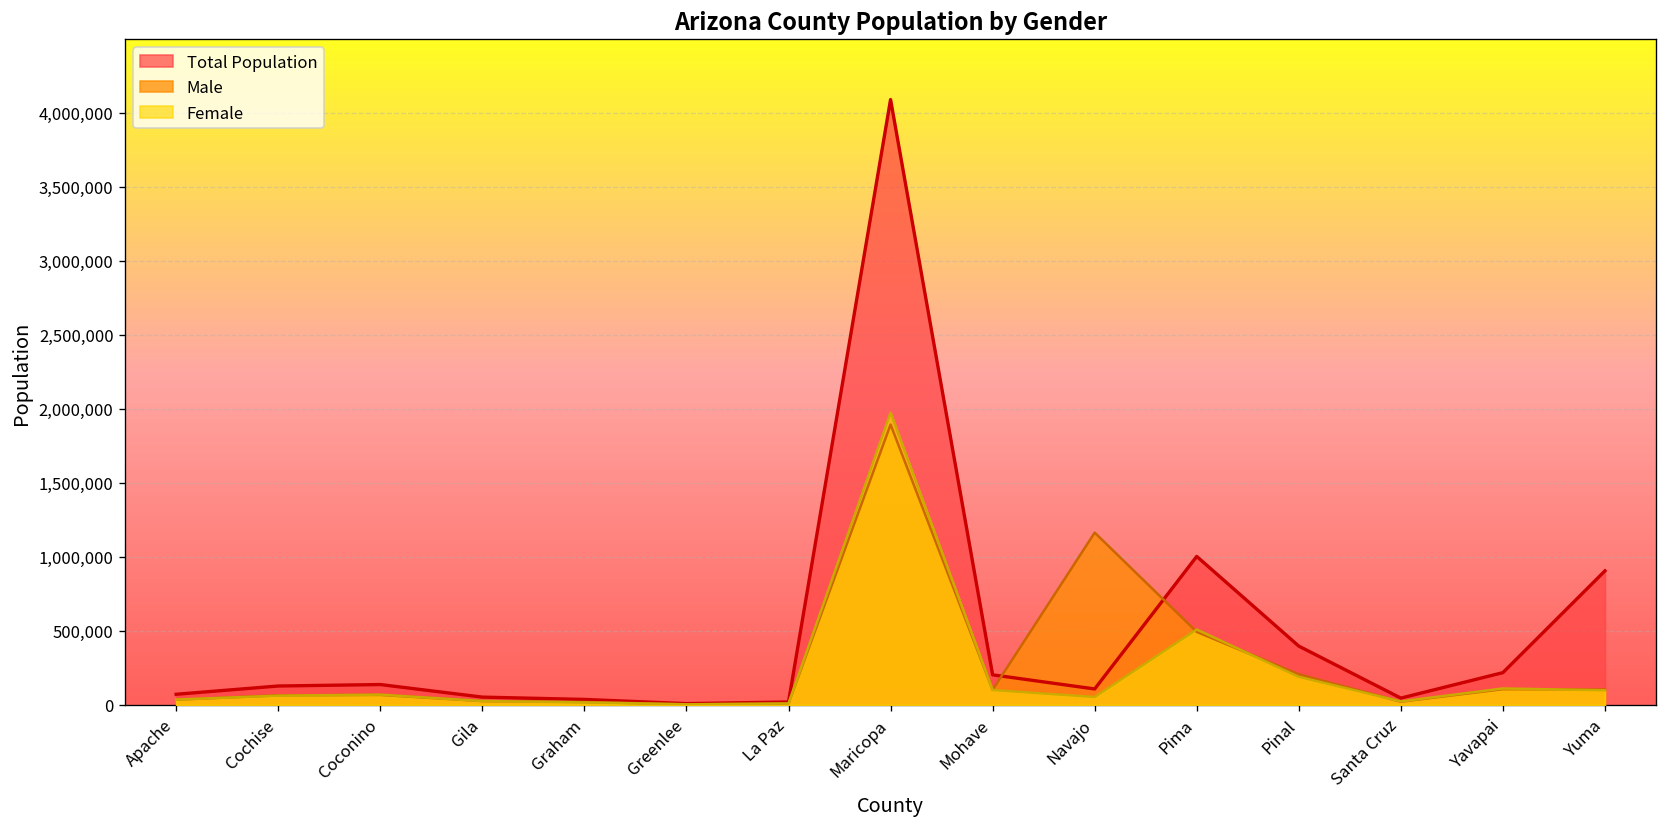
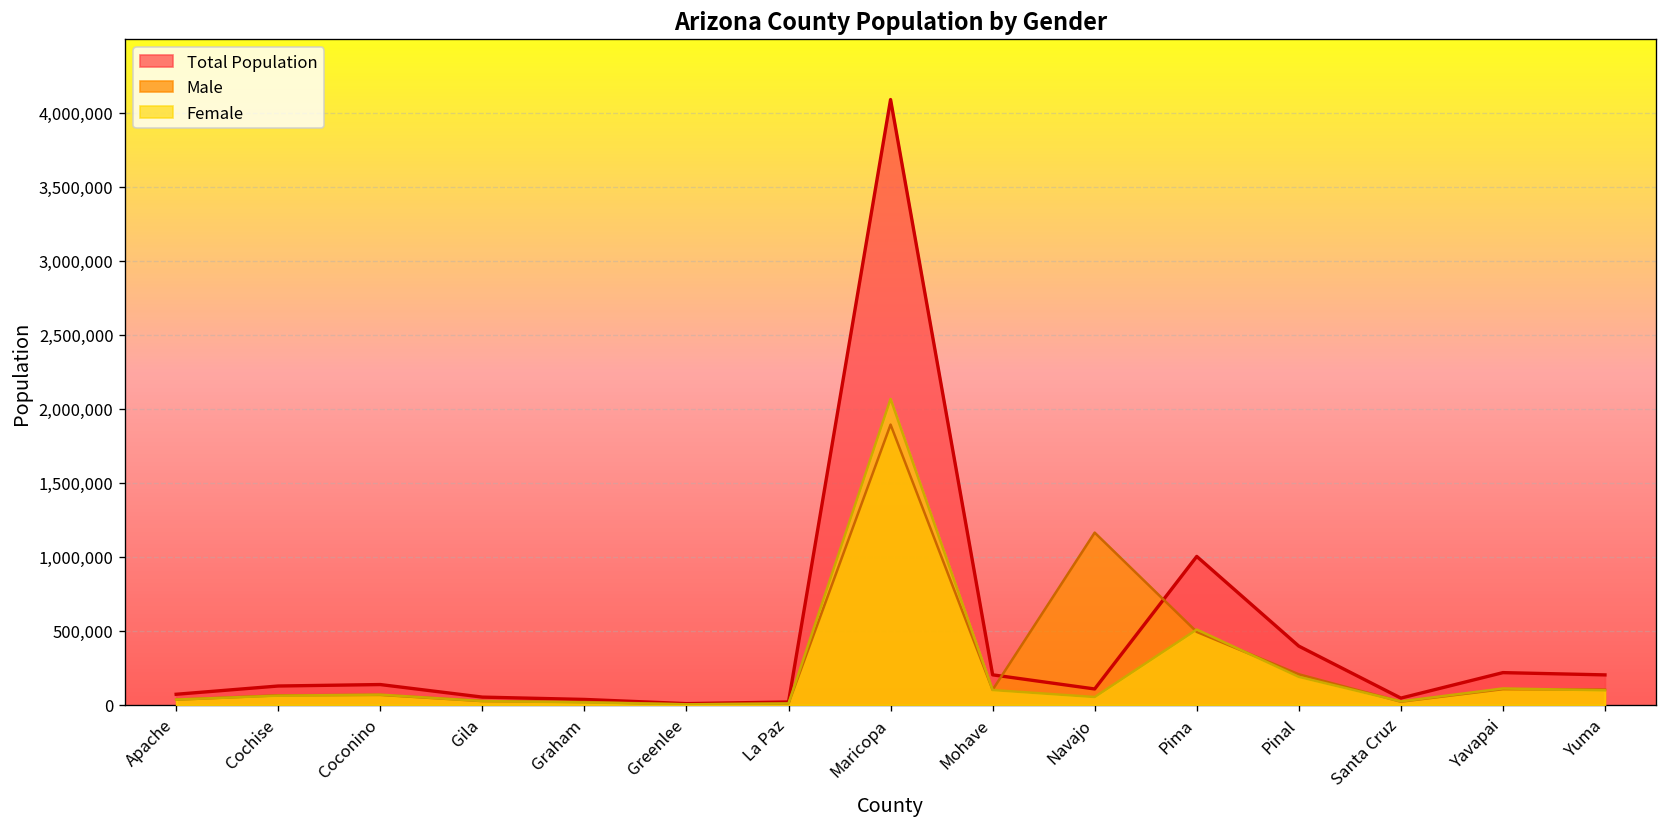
  {
    "Total Population": {
      "Apache": "70,000",
      "Cochise": "130,000",
      "Coconino": "140,000",
      "Gila": "50,000",
      "Maricopa": "4,090,000",
      "Mohave": "200,000",
      "Navajo": "110,000",
      "Pima": "1,000,000",
      "Pinal": "400,000",
      "Santa Cruz": "50,000",
      "Yavapai": "220,000",
-     "Yuma": "910,000"
+     "Yuma": "200,000"
    },
    "Male": {
      "Maricopa": "1,890,000",
      "Navajo": "1,160,000"
    },
    "Female": {
-     "Maricopa": "1,970,000",
+     "Maricopa": "2,070,000",
      "Navajo": "50,000"
    }
  }
